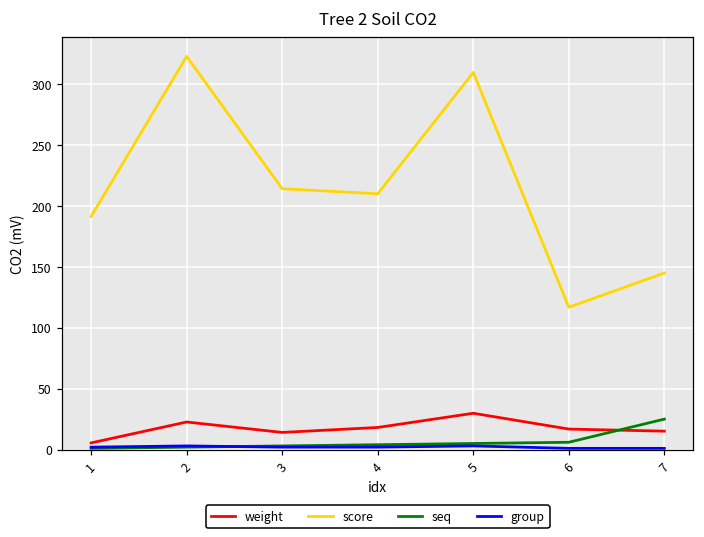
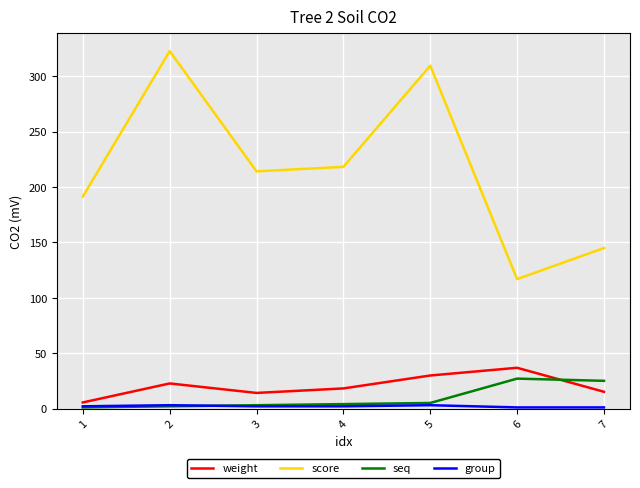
  {
    "weight": {
      "1": 5,
      "2": 23,
      "3": 14,
      "4": 18,
      "5": 30,
-     "6": 17,
+     "6": 37,
      "7": 15
    },
    "score": {
      "1": 191,
      "2": 323,
      "3": 214,
-     "4": 210,
+     "4": 218,
      "5": 309,
      "6": 117,
      "7": 145
    },
    "seq": {
-     "6": 6,
+     "6": 27,
      "7": 25
    },
    "group": {
      "6": 1,
      "7": 1
    }
  }
